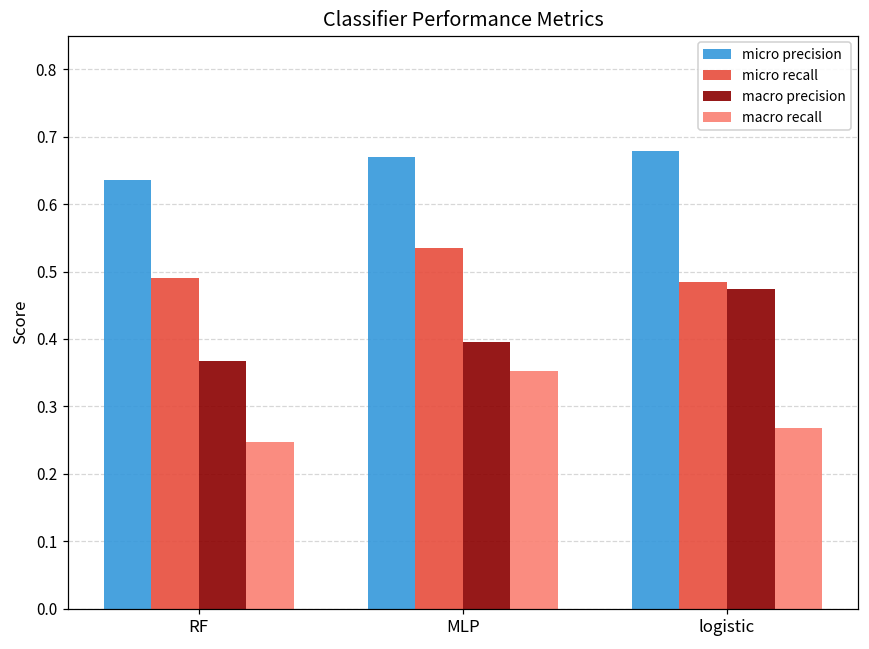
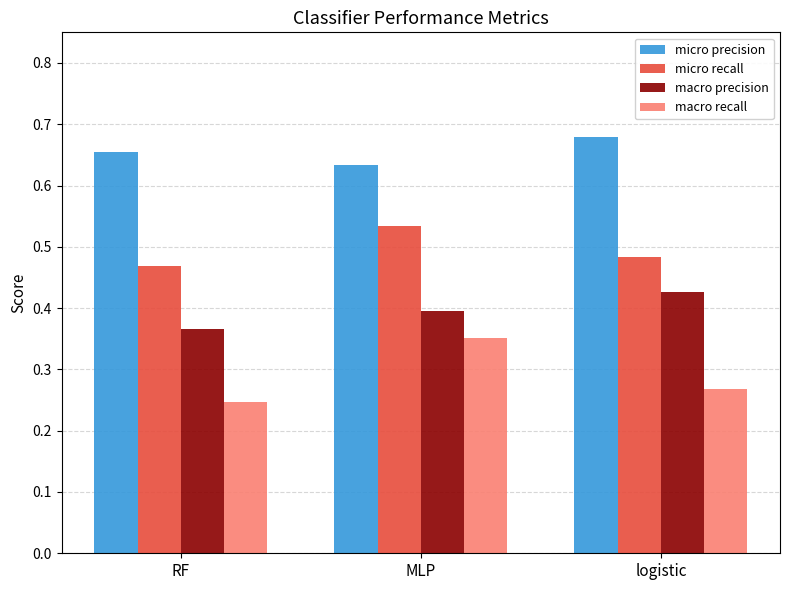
  {
    "micro precision": {
-     "RF": 0.64,
-     "MLP": 0.67,
+     "RF": 0.66,
+     "MLP": 0.63,
      "logistic": 0.68
    },
    "micro recall": {
-     "RF": 0.49,
+     "RF": 0.47,
      "MLP": 0.53,
      "logistic": 0.48
    },
    "macro precision": {
      "RF": 0.37,
      "MLP": 0.40,
-     "logistic": 0.47
+     "logistic": 0.43
    },
    "macro recall": {
      "RF": 0.25,
      "MLP": 0.35,
      "logistic": 0.27
    }
  }
